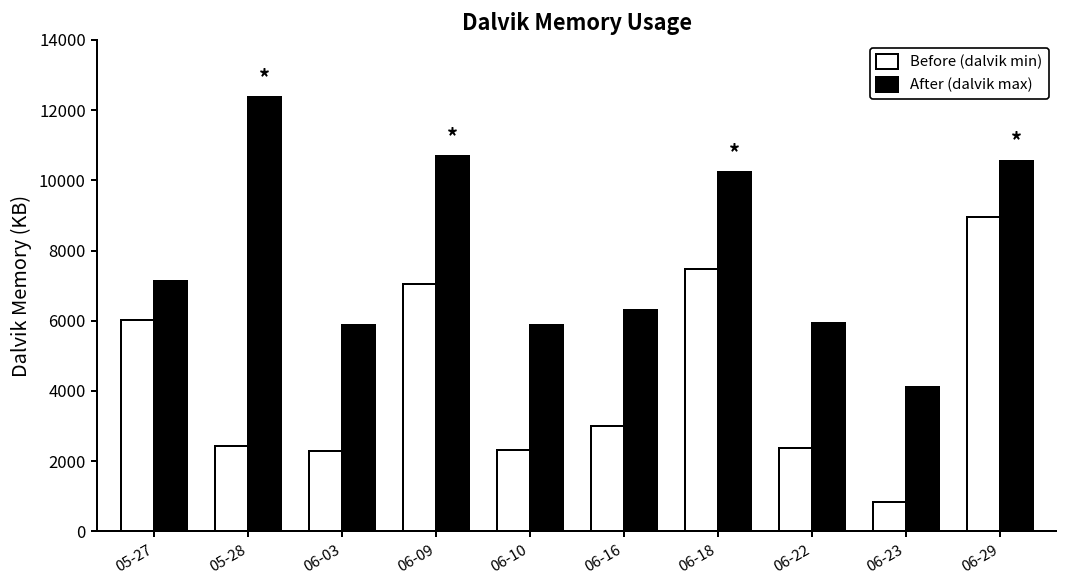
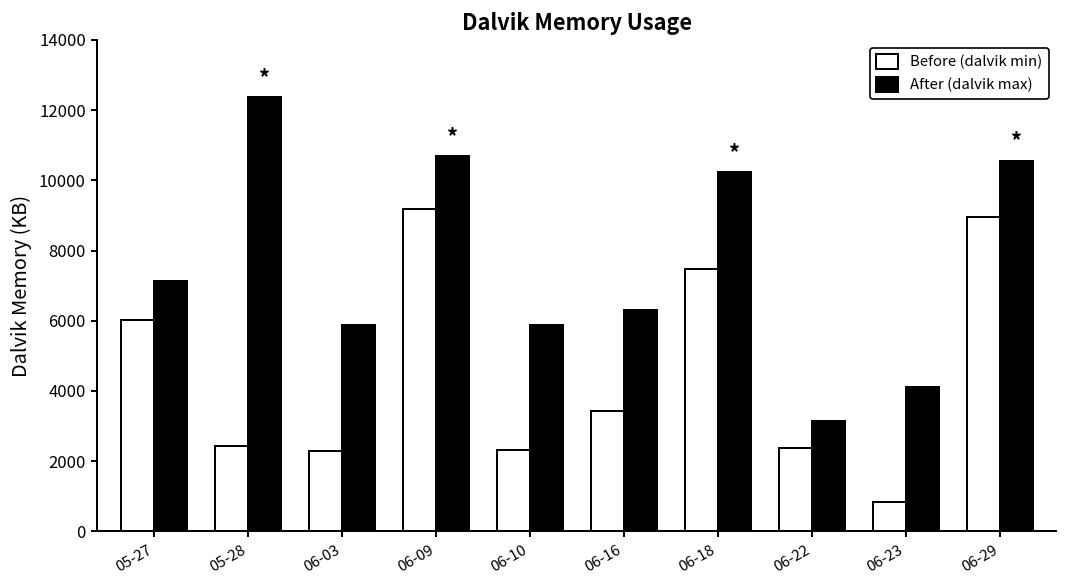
  {
    "Before (dalvik min)": {
      "05-27": 6000,
      "05-28": 2400,
      "06-03": 2300,
-     "06-09": 7000,
+     "06-09": 9200,
      "06-10": 2300,
-     "06-16": 3000,
+     "06-16": 3400,
      "06-18": 7500,
      "06-22": 2400,
      "06-23": 800,
      "06-29": 9000
    },
    "After (dalvik max)": {
      "05-27": 7100,
      "05-28": 12400,
      "06-03": 5900,
      "06-09": 10700,
      "06-10": 5900,
      "06-16": 6300,
      "06-18": 10200,
-     "06-22": 5900,
+     "06-22": 3100,
      "06-23": 4100,
      "06-29": 10600
    }
  }
